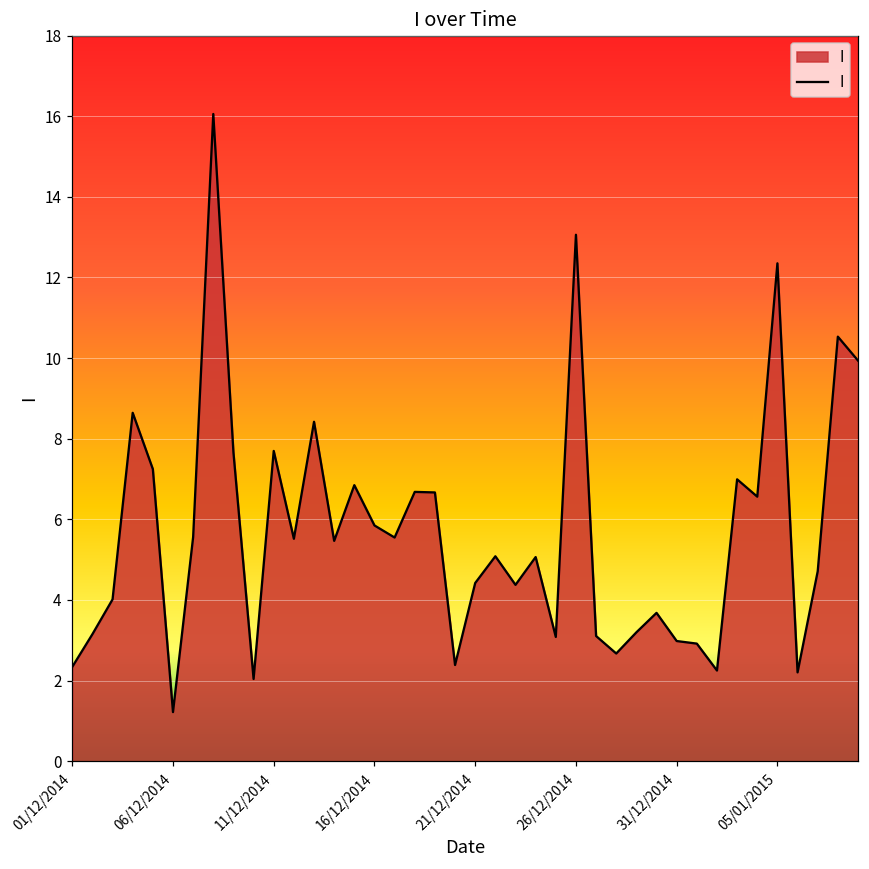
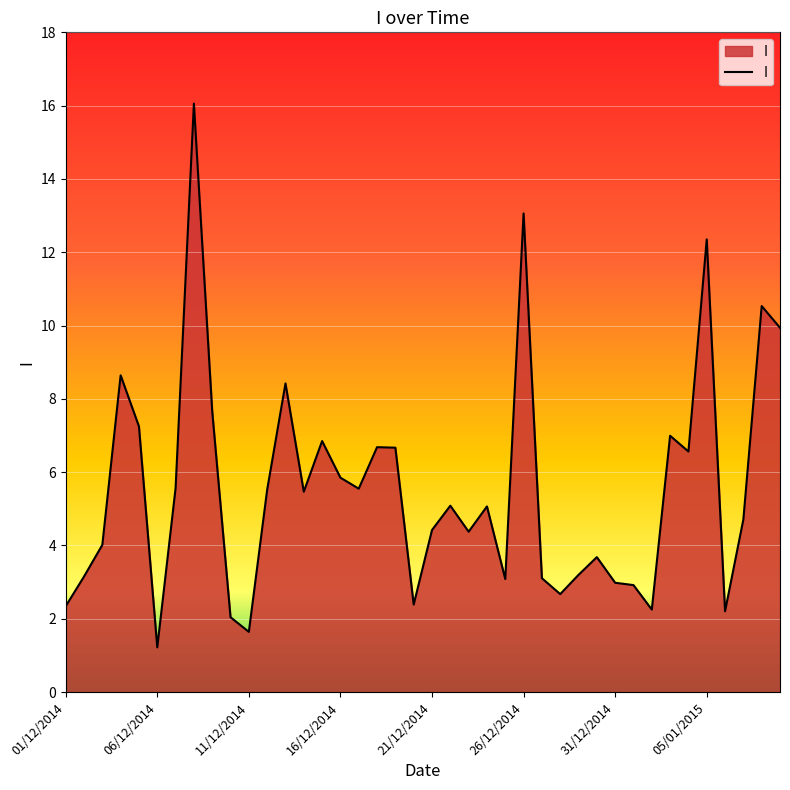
  {
    "01/12/2014": 2.3,
    "06/12/2014": 1.2,
-   "11/12/2014": 7.7,
+   "11/12/2014": 1.6,
    "16/12/2014": 5.8,
    "21/12/2014": 4.4,
    "26/12/2014": 13.1,
    "31/12/2014": 3.0,
    "05/01/2015": 12.4
  }
